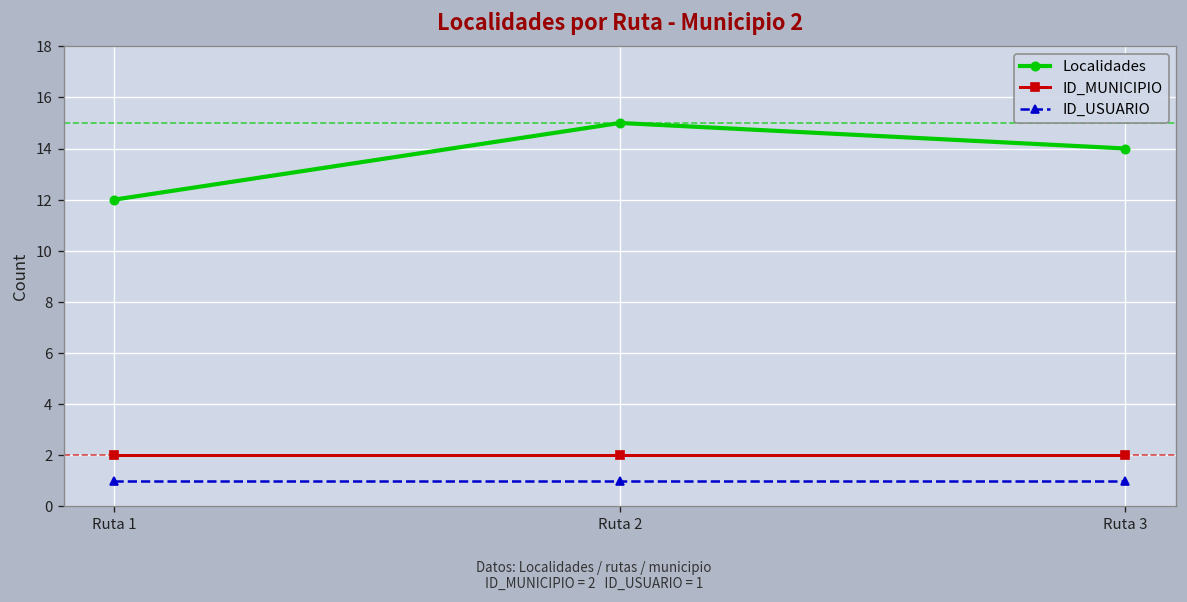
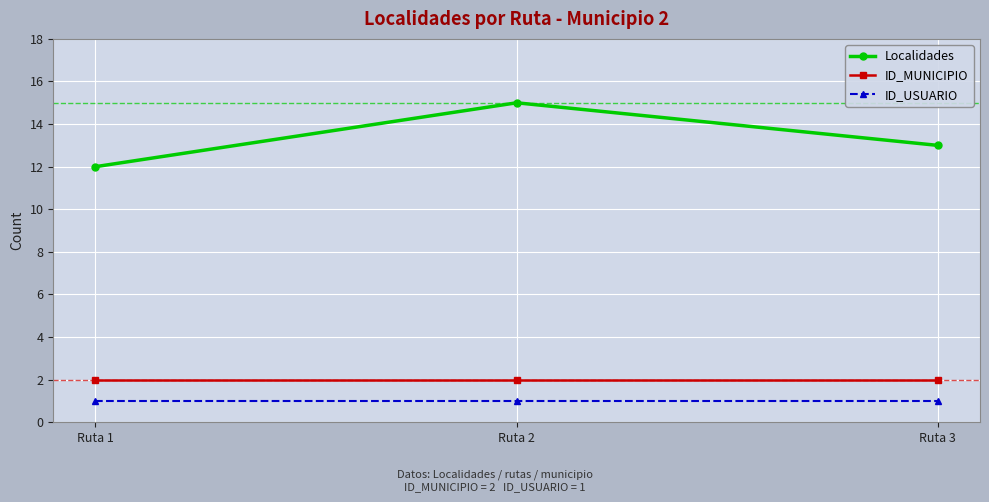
  {
    "Localidades": {
      "Ruta 1": 12,
      "Ruta 2": 15,
-     "Ruta 3": 14
+     "Ruta 3": 13
    },
    "ID_MUNICIPIO": {
      "Ruta 1": 2,
      "Ruta 2": 2,
      "Ruta 3": 2
    },
    "ID_USUARIO": {
      "Ruta 1": 1,
      "Ruta 2": 1,
      "Ruta 3": 1
    }
  }
